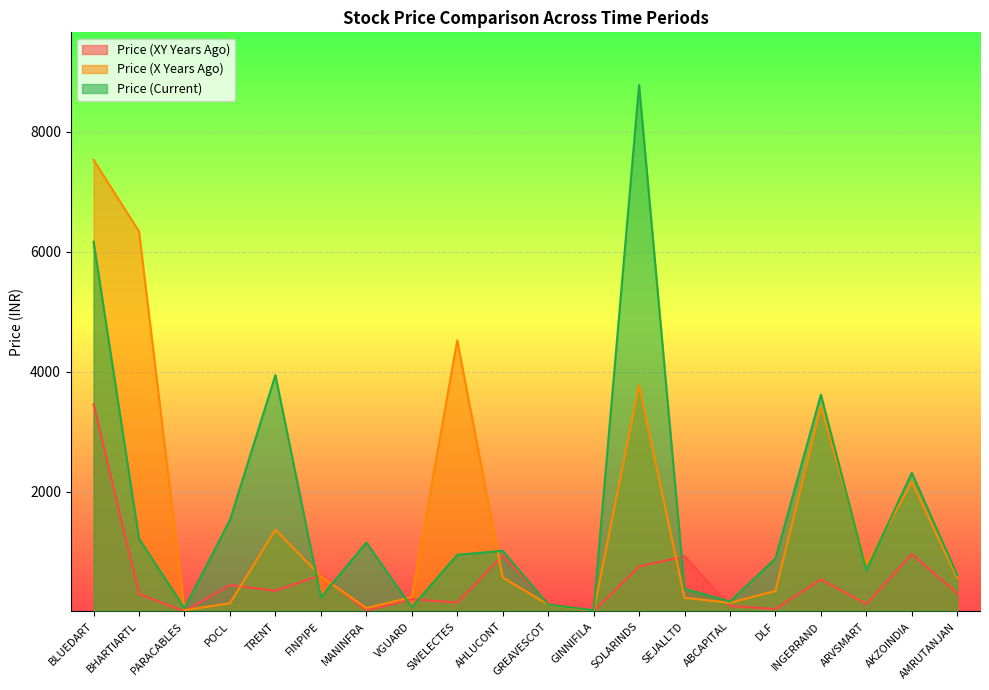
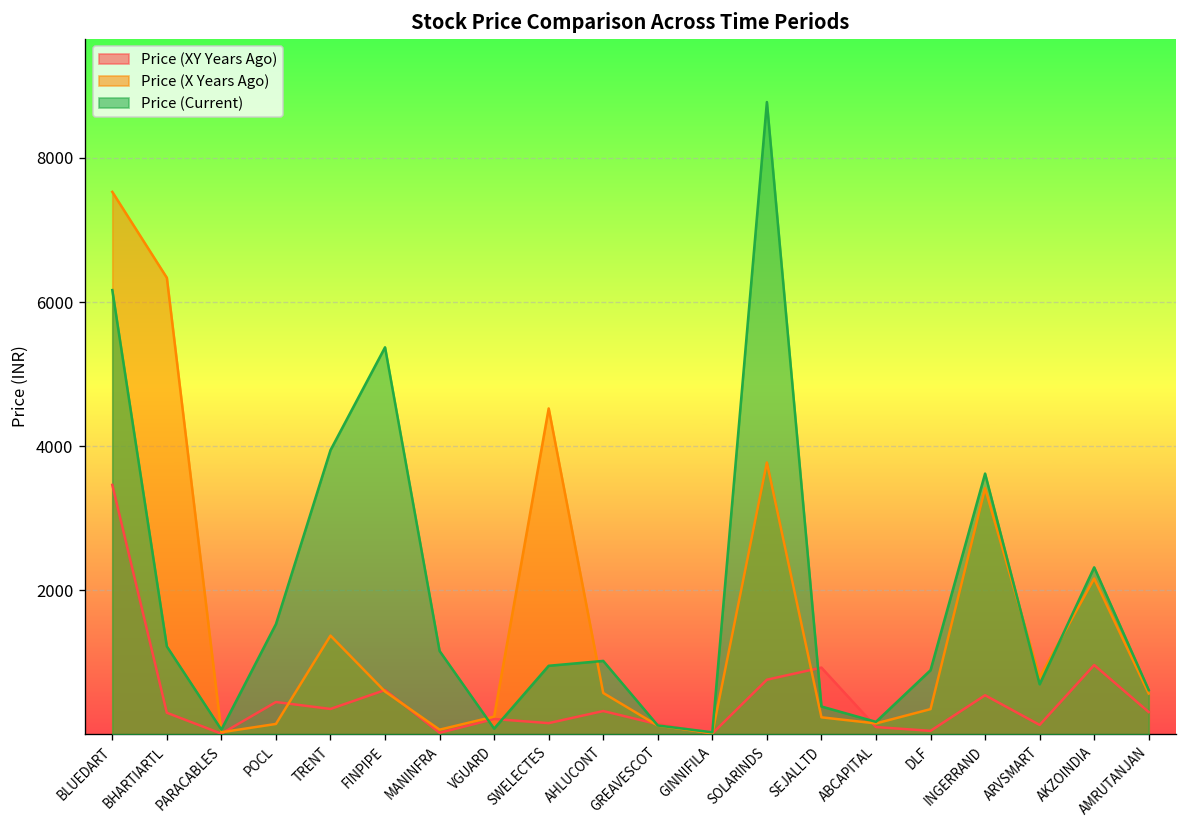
  {
    "Price (XY Years Ago)": {
      "BLUEDART": 3500,
      "BHARTIARTL": 300,
      "POCL": 500,
      "TRENT": 400,
      "SWELECTES": 200,
-     "AHLUCONT": 900,
+     "AHLUCONT": 300,
      "SOLARINDS": 800,
      "SEJALLTD": 900,
      "ABCAPITAL": 100,
      "DLF": 100,
      "INGERRAND": 500,
      "ARVSMART": 100,
      "AKZOINDIA": 1000,
      "AMRUTANJAN": 300
    },
    "Price (X Years Ago)": {
      "BLUEDART": 7500,
      "BHARTIARTL": 6300,
      "POCL": 100,
      "TRENT": 1400,
      "SWELECTES": 4500,
      "AHLUCONT": 600,
      "SOLARINDS": 3800,
      "SEJALLTD": 200,
      "DLF": 400,
      "INGERRAND": 3400,
      "ARVSMART": 800,
      "AKZOINDIA": 2200,
      "AMRUTANJAN": 600
    },
    "Price (Current)": {
      "BLUEDART": 6200,
      "BHARTIARTL": 1200,
      "POCL": 1500,
      "TRENT": 3900,
-     "FINPIPE": 200,
+     "FINPIPE": 5400,
      "MANINFRA": 1200,
      "VGUARD": 100,
      "SWELECTES": 1000,
      "AHLUCONT": 1000,
      "SOLARINDS": 8800,
      "SEJALLTD": 400,
      "DLF": 900,
      "INGERRAND": 3600,
      "ARVSMART": 700,
      "AKZOINDIA": 2300,
      "AMRUTANJAN": 600
    }
  }
